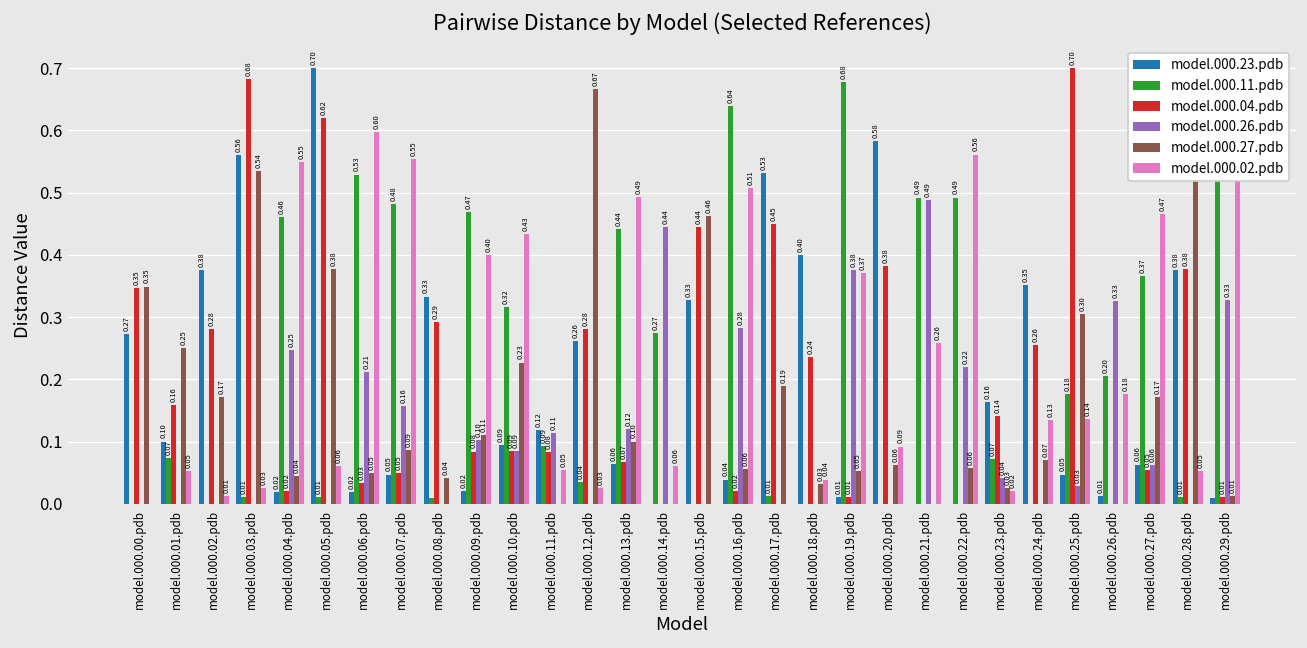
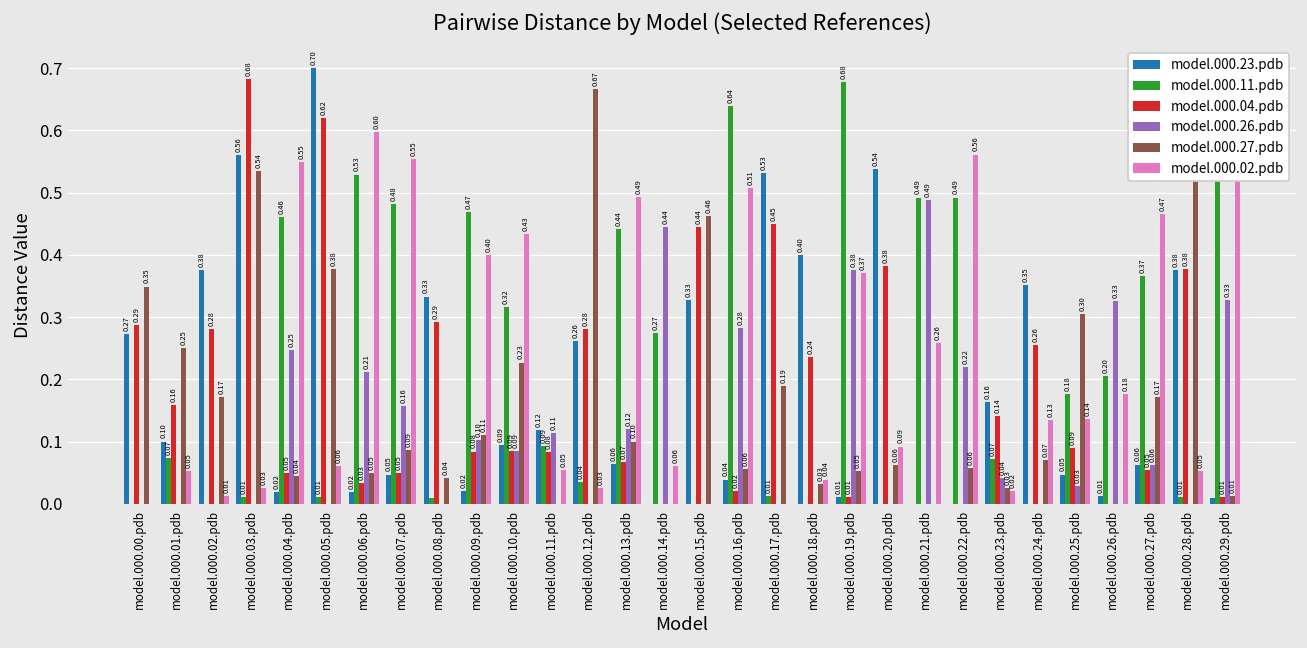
  {
    "model.000.23.pdb": {
      "model.000.00.pdb": 0.27,
      "model.000.01.pdb": 0.10,
      "model.000.02.pdb": 0.38,
      "model.000.03.pdb": 0.56,
      "model.000.04.pdb": 0.02,
      "model.000.05.pdb": 0.70,
      "model.000.06.pdb": 0.02,
      "model.000.07.pdb": 0.05,
      "model.000.08.pdb": 0.33,
      "model.000.09.pdb": 0.02,
      "model.000.10.pdb": 0.09,
      "model.000.11.pdb": 0.12,
      "model.000.12.pdb": 0.26,
      "model.000.13.pdb": 0.06,
      "model.000.15.pdb": 0.33,
      "model.000.16.pdb": 0.04,
      "model.000.17.pdb": 0.53,
      "model.000.18.pdb": 0.40,
      "model.000.19.pdb": 0.01,
-     "model.000.20.pdb": 0.58,
+     "model.000.20.pdb": 0.54,
      "model.000.23.pdb": 0.16,
      "model.000.24.pdb": 0.35,
      "model.000.25.pdb": 0.05,
      "model.000.26.pdb": 0.01,
      "model.000.27.pdb": 0.06,
      "model.000.28.pdb": 0.38
    },
    "model.000.11.pdb": {
      "model.000.01.pdb": 0.07,
      "model.000.03.pdb": 0.01,
      "model.000.04.pdb": 0.46,
      "model.000.05.pdb": 0.01,
      "model.000.06.pdb": 0.53,
      "model.000.07.pdb": 0.48,
      "model.000.09.pdb": 0.47,
      "model.000.10.pdb": 0.32,
      "model.000.12.pdb": 0.04,
      "model.000.13.pdb": 0.44,
      "model.000.14.pdb": 0.27,
      "model.000.16.pdb": 0.64,
      "model.000.17.pdb": 0.01,
      "model.000.19.pdb": 0.68,
      "model.000.21.pdb": 0.49,
      "model.000.22.pdb": 0.49,
      "model.000.23.pdb": 0.07,
      "model.000.25.pdb": 0.18,
      "model.000.26.pdb": 0.20,
      "model.000.27.pdb": 0.37,
      "model.000.28.pdb": 0.01
    },
    "model.000.04.pdb": {
-     "model.000.00.pdb": 0.35,
+     "model.000.00.pdb": 0.29,
      "model.000.01.pdb": 0.16,
      "model.000.02.pdb": 0.28,
      "model.000.03.pdb": 0.68,
-     "model.000.04.pdb": 0.02,
+     "model.000.04.pdb": 0.05,
      "model.000.05.pdb": 0.62,
      "model.000.06.pdb": 0.03,
      "model.000.07.pdb": 0.05,
      "model.000.08.pdb": 0.29,
      "model.000.09.pdb": 0.08,
      "model.000.12.pdb": 0.28,
      "model.000.13.pdb": 0.07,
      "model.000.15.pdb": 0.44,
      "model.000.16.pdb": 0.02,
      "model.000.17.pdb": 0.45,
      "model.000.18.pdb": 0.24,
      "model.000.19.pdb": 0.01,
      "model.000.20.pdb": 0.38,
      "model.000.23.pdb": 0.14,
      "model.000.24.pdb": 0.26,
-     "model.000.25.pdb": 0.70,
+     "model.000.25.pdb": 0.09,
      "model.000.28.pdb": 0.38,
      "model.000.29.pdb": 0.01
    },
    "model.000.26.pdb": {
      "model.000.04.pdb": 0.25,
      "model.000.06.pdb": 0.21,
      "model.000.07.pdb": 0.16,
      "model.000.11.pdb": 0.11,
      "model.000.13.pdb": 0.12,
      "model.000.14.pdb": 0.44,
      "model.000.16.pdb": 0.28,
      "model.000.19.pdb": 0.38,
      "model.000.21.pdb": 0.49,
      "model.000.22.pdb": 0.22,
      "model.000.23.pdb": 0.04,
      "model.000.25.pdb": 0.03,
      "model.000.26.pdb": 0.33,
      "model.000.29.pdb": 0.33
    },
    "model.000.27.pdb": {
      "model.000.00.pdb": 0.35,
      "model.000.01.pdb": 0.25,
      "model.000.02.pdb": 0.17,
      "model.000.03.pdb": 0.54,
      "model.000.04.pdb": 0.04,
      "model.000.05.pdb": 0.38,
      "model.000.06.pdb": 0.05,
      "model.000.07.pdb": 0.09,
      "model.000.08.pdb": 0.04,
      "model.000.10.pdb": 0.23,
      "model.000.12.pdb": 0.67,
      "model.000.13.pdb": 0.10,
      "model.000.15.pdb": 0.46,
      "model.000.16.pdb": 0.06,
      "model.000.17.pdb": 0.19,
      "model.000.19.pdb": 0.05,
      "model.000.20.pdb": 0.06,
      "model.000.22.pdb": 0.06,
      "model.000.24.pdb": 0.07,
      "model.000.25.pdb": 0.30,
      "model.000.27.pdb": 0.17,
      "model.000.29.pdb": 0.01
    },
    "model.000.02.pdb": {
      "model.000.01.pdb": 0.05,
      "model.000.02.pdb": 0.01,
      "model.000.03.pdb": 0.03,
      "model.000.04.pdb": 0.55,
      "model.000.05.pdb": 0.06,
      "model.000.06.pdb": 0.60,
      "model.000.07.pdb": 0.55,
      "model.000.09.pdb": 0.40,
      "model.000.10.pdb": 0.43,
      "model.000.11.pdb": 0.05,
      "model.000.12.pdb": 0.03,
      "model.000.13.pdb": 0.49,
      "model.000.14.pdb": 0.06,
      "model.000.16.pdb": 0.51,
      "model.000.19.pdb": 0.37,
      "model.000.20.pdb": 0.09,
      "model.000.21.pdb": 0.26,
      "model.000.22.pdb": 0.56,
      "model.000.24.pdb": 0.13,
      "model.000.25.pdb": 0.14,
      "model.000.26.pdb": 0.18,
      "model.000.27.pdb": 0.47,
      "model.000.28.pdb": 0.05
    }
  }
